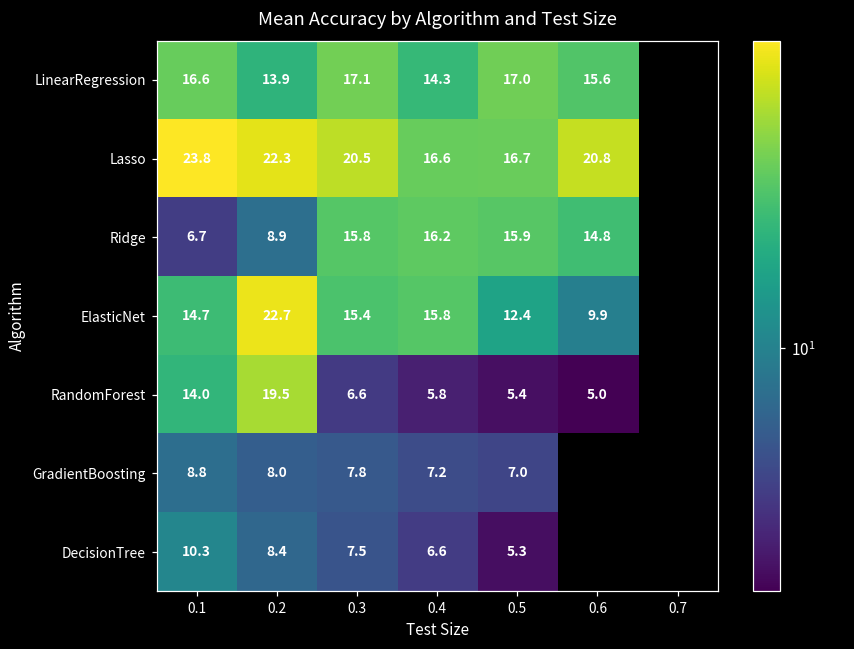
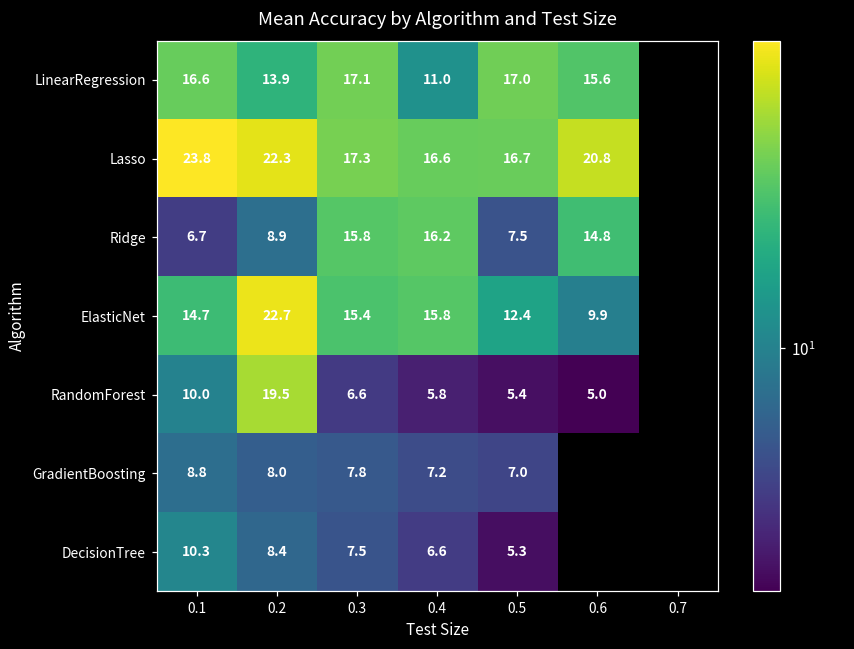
  {
    "LinearRegression": {
      "0.1": 16.6,
      "0.2": 13.9,
      "0.3": 17.1,
-     "0.4": 14.3,
+     "0.4": 11.0,
      "0.5": 17.0,
      "0.6": 15.6
    },
    "Lasso": {
      "0.1": 23.8,
      "0.2": 22.3,
-     "0.3": 20.5,
+     "0.3": 17.3,
      "0.4": 16.6,
      "0.5": 16.7,
      "0.6": 20.8
    },
    "Ridge": {
      "0.1": 6.7,
      "0.2": 8.9,
      "0.3": 15.8,
      "0.4": 16.2,
-     "0.5": 15.9,
+     "0.5": 7.5,
      "0.6": 14.8
    },
    "ElasticNet": {
      "0.1": 14.7,
      "0.2": 22.7,
      "0.3": 15.4,
      "0.4": 15.8,
      "0.5": 12.4,
      "0.6": 9.9
    },
    "RandomForest": {
-     "0.1": 14.0,
+     "0.1": 10.0,
      "0.2": 19.5,
      "0.3": 6.6,
      "0.4": 5.8,
      "0.5": 5.4,
      "0.6": 5.0
    },
    "GradientBoosting": {
      "0.1": 8.8,
      "0.2": 8.0,
      "0.3": 7.8,
      "0.4": 7.2,
      "0.5": 7.0
    },
    "DecisionTree": {
      "0.1": 10.3,
      "0.2": 8.4,
      "0.3": 7.5,
      "0.4": 6.6,
      "0.5": 5.3
    }
  }
